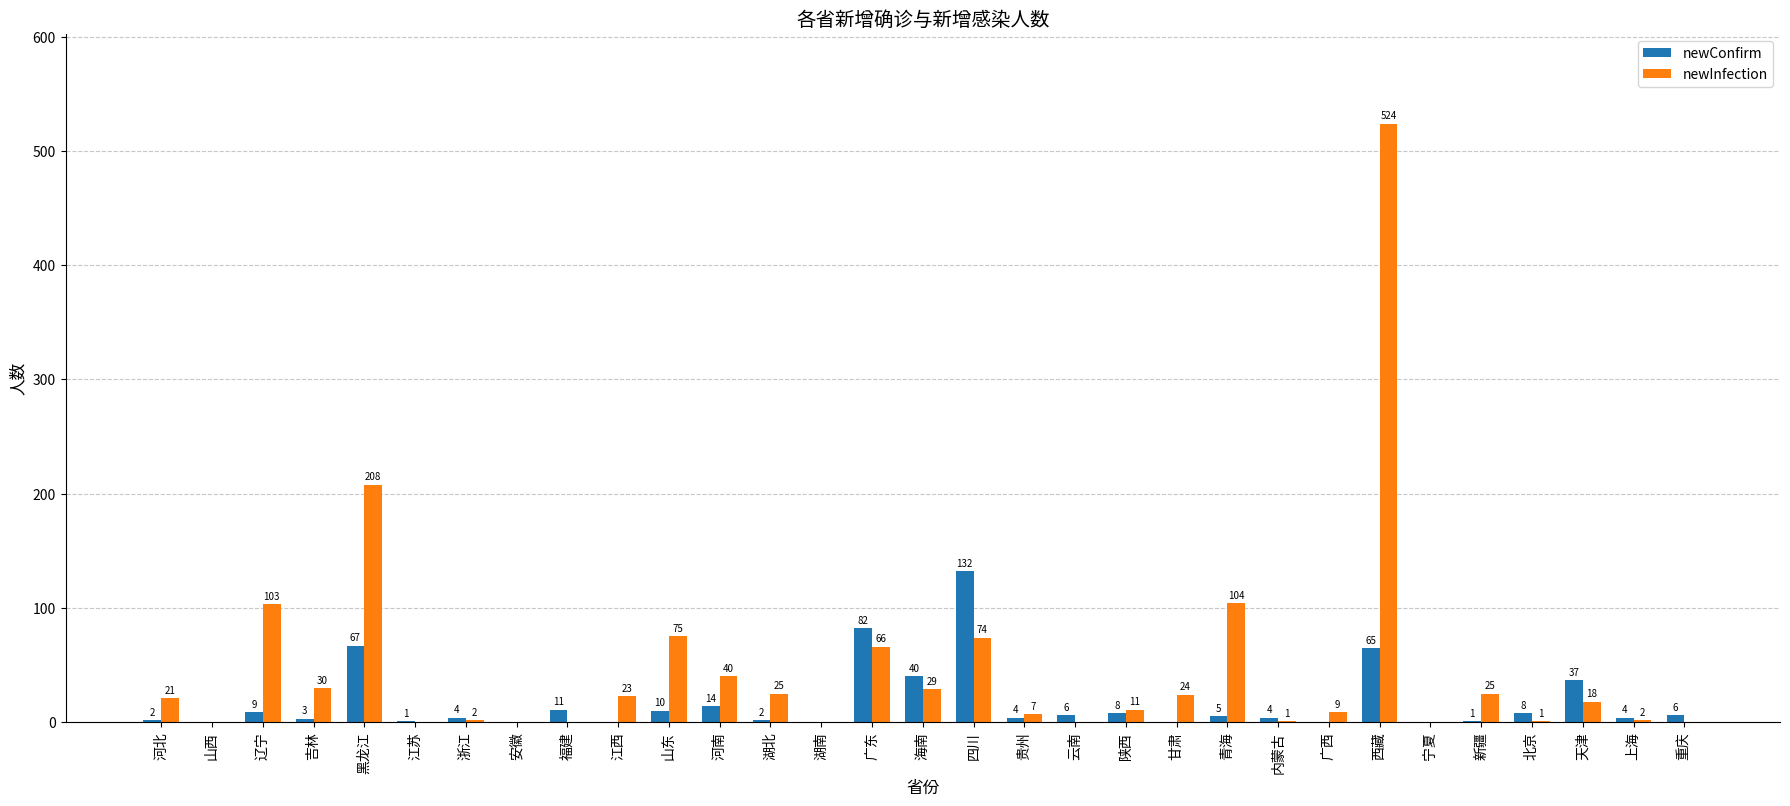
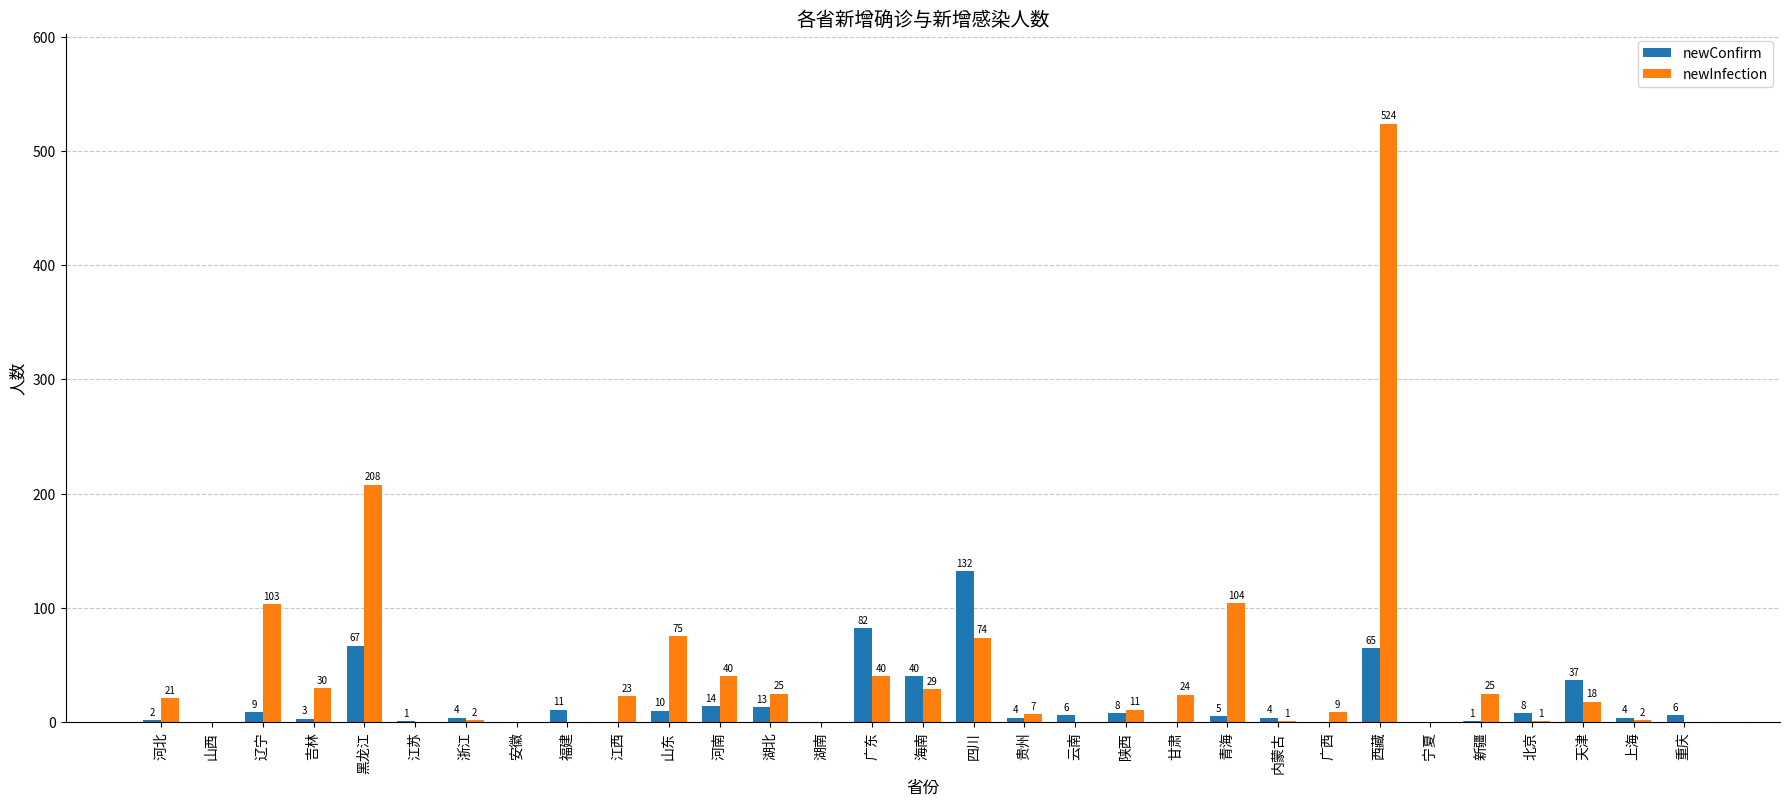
  {
    "newConfirm": {
      "河北": 2,
      "辽宁": 9,
      "吉林": 3,
      "黑龙江": 67,
      "江苏": 1,
      "浙江": 4,
      "福建": 11,
      "山东": 10,
      "河南": 14,
-     "湖北": 2,
+     "湖北": 13,
      "广东": 82,
      "海南": 40,
      "四川": 132,
      "贵州": 4,
      "云南": 6,
      "陕西": 8,
      "青海": 5,
      "内蒙古": 4,
      "西藏": 65,
      "新疆": 1,
      "北京": 8,
      "天津": 37,
      "上海": 4,
      "重庆": 6
    },
    "newInfection": {
      "河北": 21,
      "辽宁": 103,
      "吉林": 30,
      "黑龙江": 208,
      "浙江": 2,
      "江西": 23,
      "山东": 75,
      "河南": 40,
      "湖北": 25,
-     "广东": 66,
+     "广东": 40,
      "海南": 29,
      "四川": 74,
      "贵州": 7,
      "陕西": 11,
      "甘肃": 24,
      "青海": 104,
      "内蒙古": 1,
      "广西": 9,
      "西藏": 524,
      "新疆": 25,
      "北京": 1,
      "天津": 18,
      "上海": 2
    }
  }
